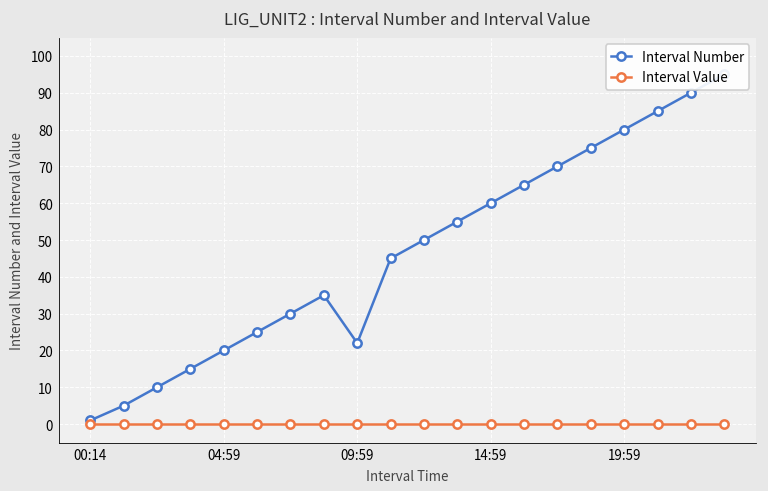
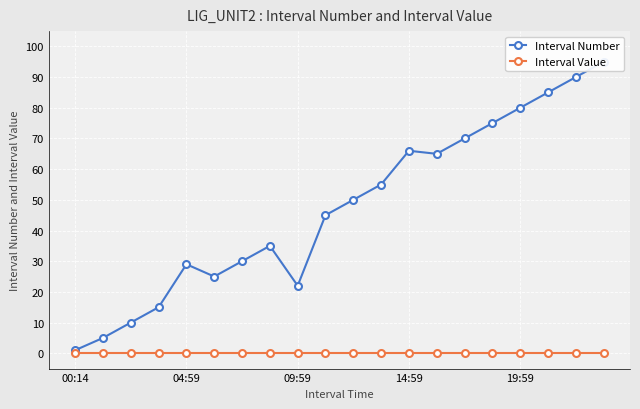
  {
    "Interval Number": {
      "00:14": 1,
-     "04:59": 20,
+     "04:59": 29,
      "09:59": 22,
-     "14:59": 60,
+     "14:59": 66,
      "19:59": 80
    },
    "Interval Value": {
      "00:14": 0,
      "04:59": 0,
      "09:59": 0,
      "14:59": 0,
      "19:59": 0
    }
  }
